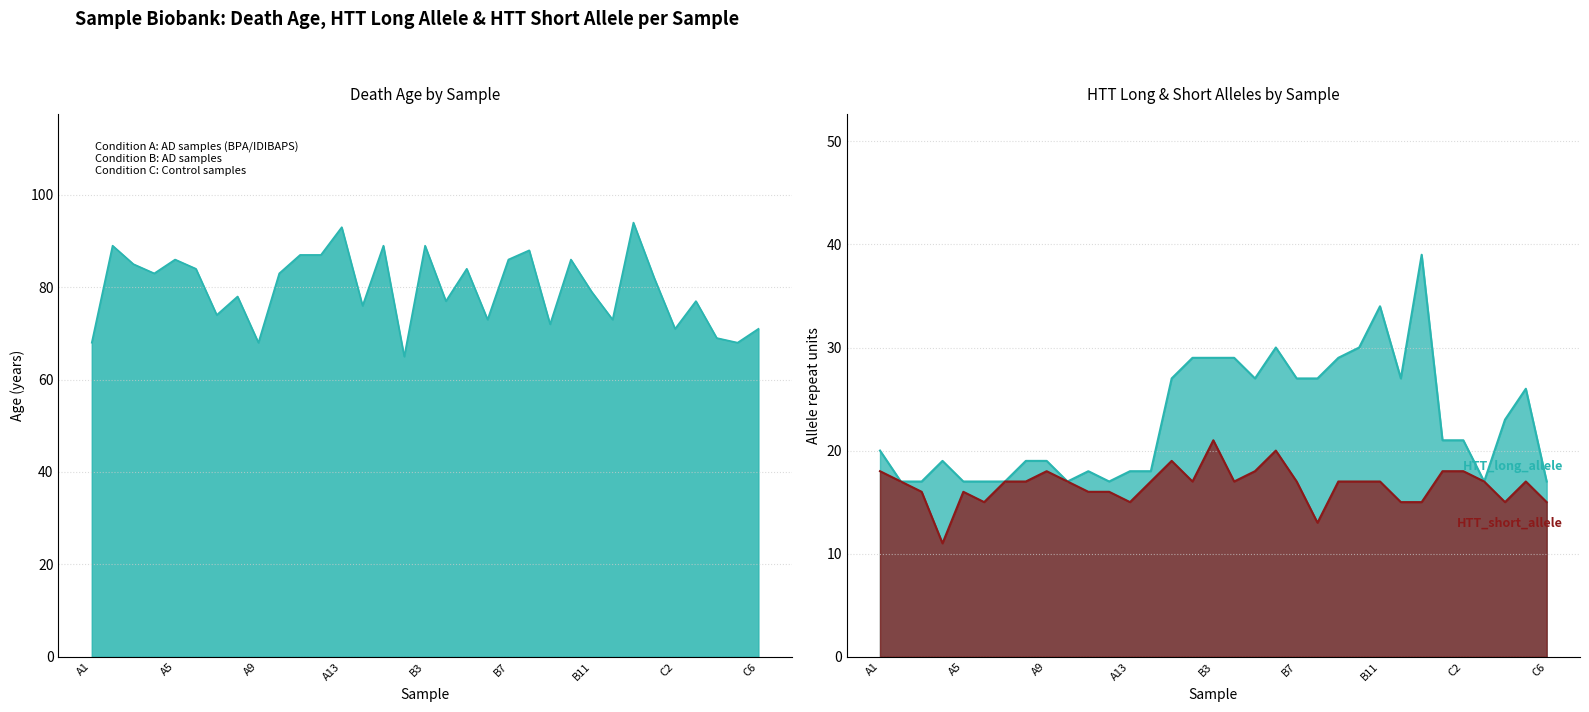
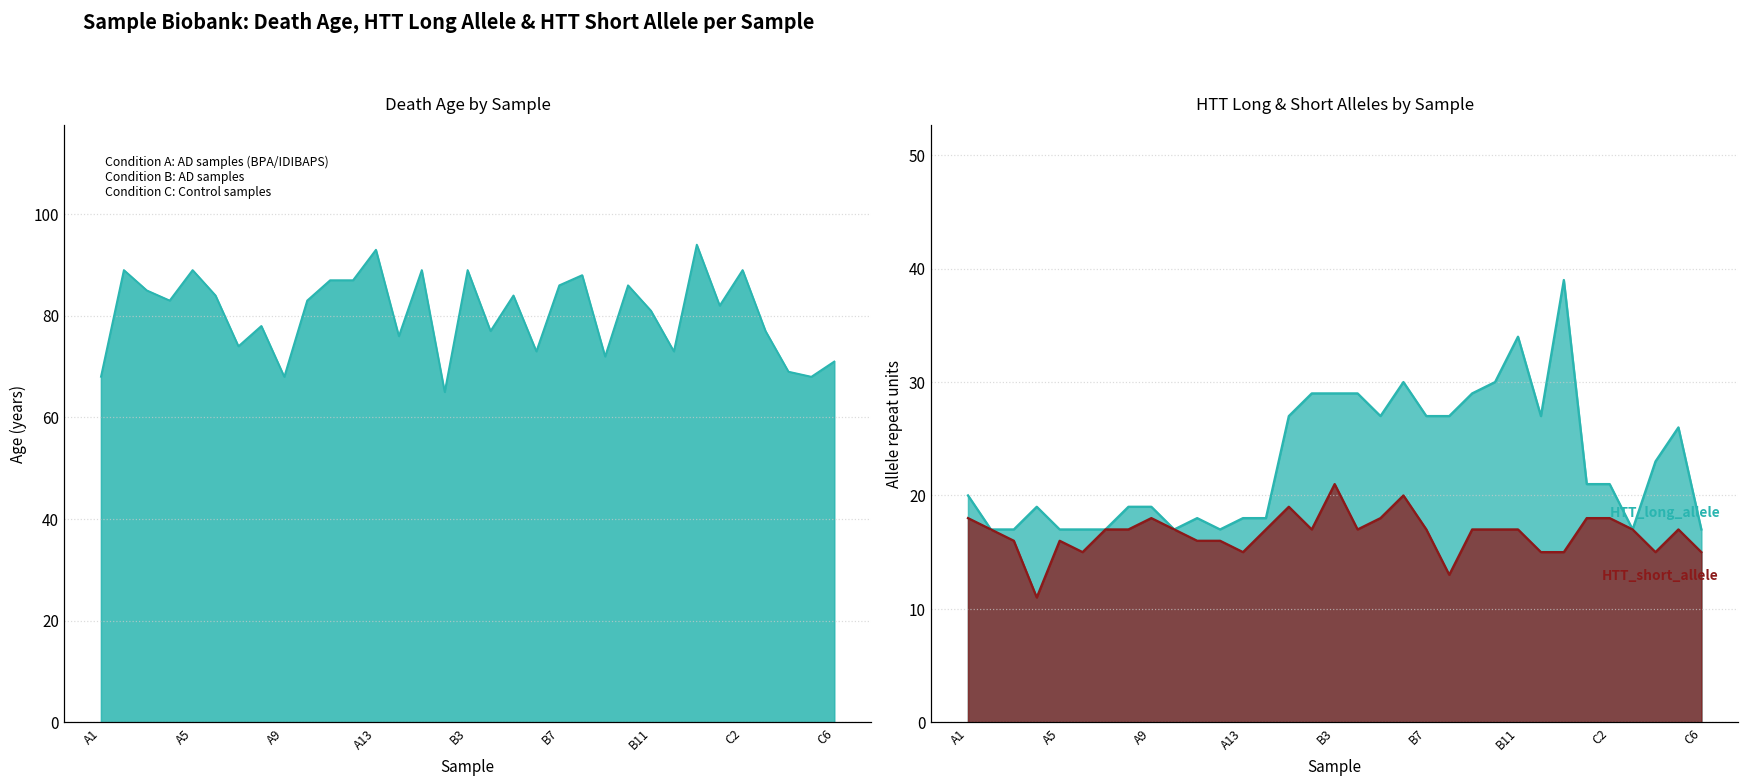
  {
    "Death Age by Sample": {
      "A1": 68,
-     "A5": 86,
+     "A5": 89,
      "A9": 68,
      "A13": 93,
      "B3": 89,
      "B7": 86,
-     "B11": 79,
-     "C2": 71,
+     "B11": 81,
+     "C2": 89,
      "C6": 71
    }
  }
